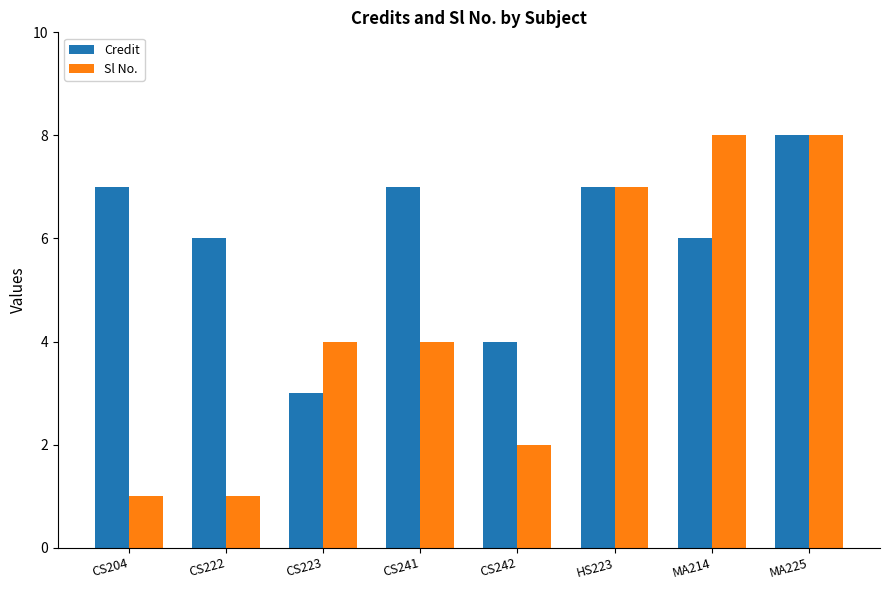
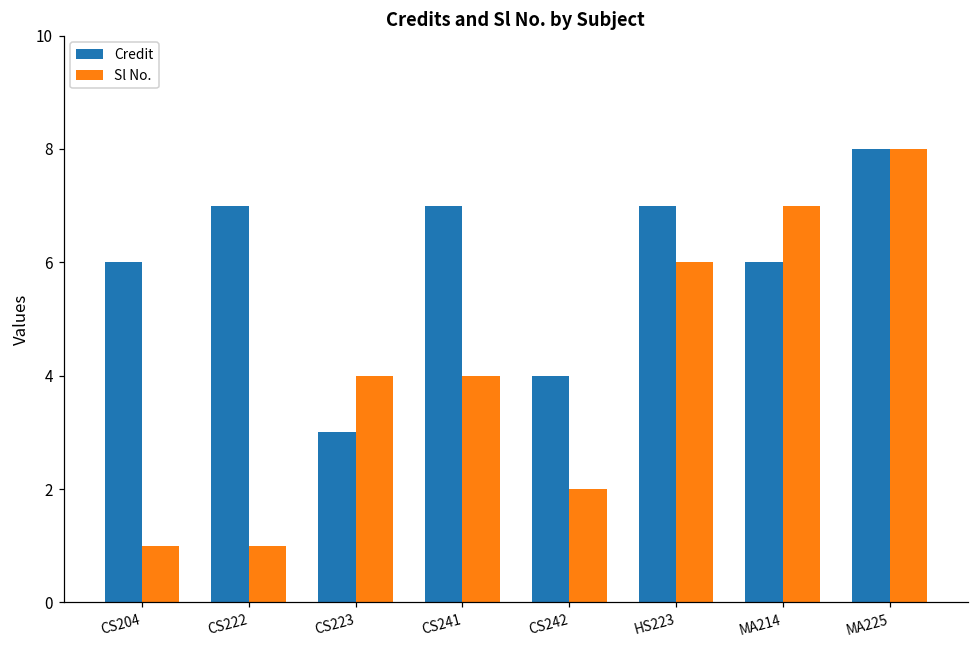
  {
    "Credit": {
-     "CS204": 7,
-     "CS222": 6,
+     "CS204": 6,
+     "CS222": 7,
      "CS223": 3,
      "CS241": 7,
      "CS242": 4,
      "HS223": 7,
      "MA214": 6,
      "MA225": 8
    },
    "Sl No.": {
      "CS204": 1,
      "CS222": 1,
      "CS223": 4,
      "CS241": 4,
      "CS242": 2,
-     "HS223": 7,
-     "MA214": 8,
+     "HS223": 6,
+     "MA214": 7,
      "MA225": 8
    }
  }
